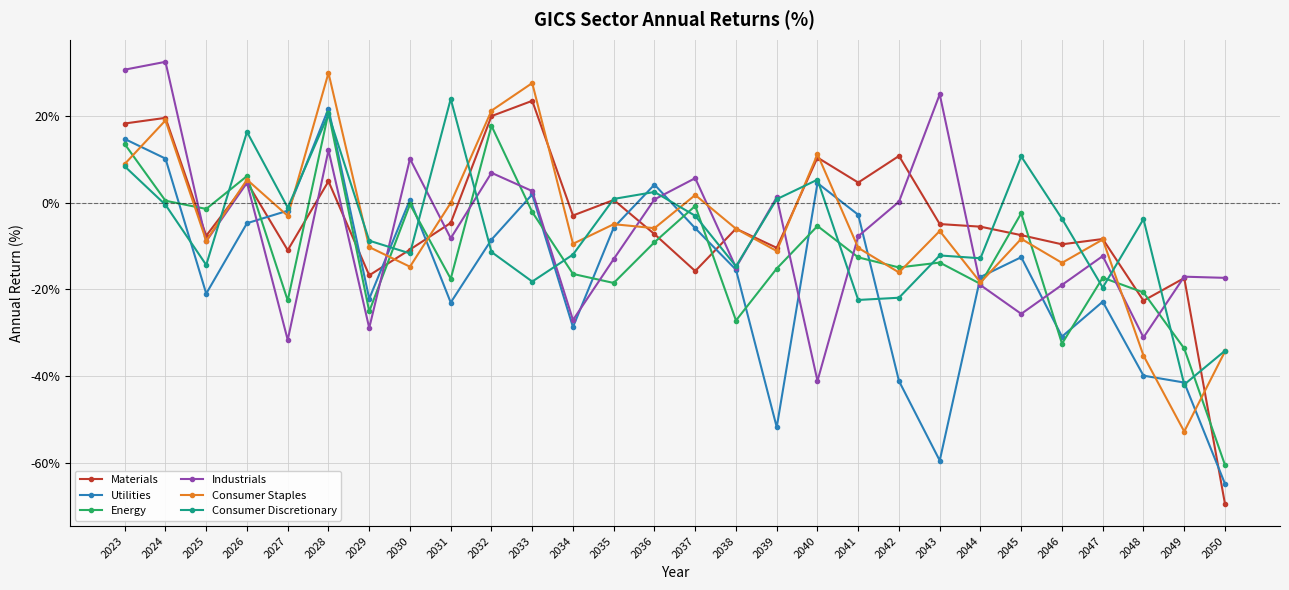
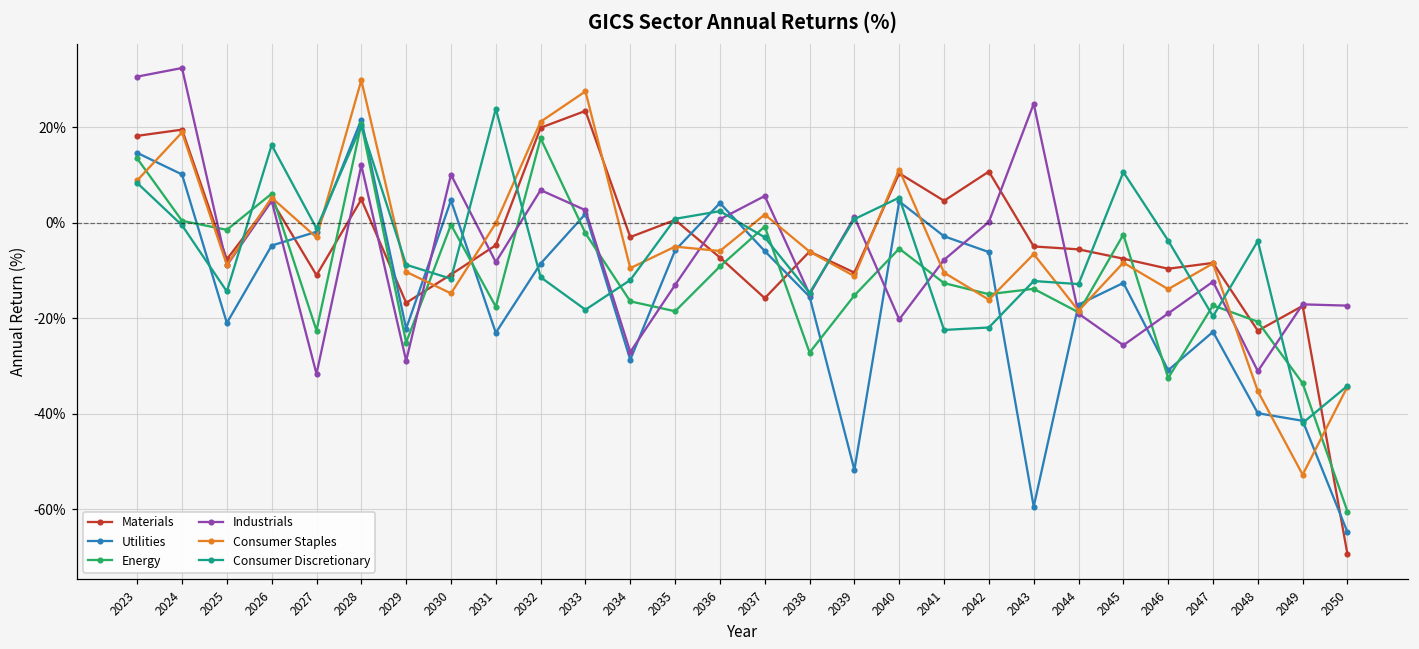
  {
    "Materials": {
      "2023": "18%",
      "2025": "-8%",
      "2027": "-11%",
      "2028": "5%",
      "2029": "-17%",
      "2030": "-11%",
      "2031": "-5%",
      "2032": "20%",
      "2033": "23%",
      "2034": "-3%",
      "2036": "-7%",
      "2037": "-16%",
      "2039": "-10%",
      "2040": "10%",
      "2041": "5%",
      "2042": "11%",
      "2043": "-5%",
      "2044": "-6%",
      "2045": "-7%",
      "2046": "-10%",
      "2048": "-23%",
      "2050": "-69%"
    },
    "Utilities": {
      "2023": "15%",
      "2024": "10%",
      "2025": "-21%",
      "2026": "-5%",
      "2027": "-2%",
      "2028": "22%",
      "2029": "-22%",
-     "2030": "1%",
+     "2030": "5%",
      "2031": "-23%",
      "2032": "-9%",
      "2033": "2%",
      "2034": "-29%",
      "2035": "-6%",
      "2036": "4%",
      "2037": "-6%",
      "2039": "-52%",
      "2040": "4%",
      "2041": "-3%",
-     "2042": "-41%",
+     "2042": "-6%",
      "2043": "-59%",
      "2044": "-17%",
      "2045": "-13%",
      "2046": "-31%",
      "2047": "-23%",
      "2048": "-40%",
      "2050": "-65%"
    },
    "Industrials": {
      "2023": "31%",
      "2024": "32%",
      "2027": "-32%",
      "2028": "12%",
      "2029": "-29%",
      "2030": "10%",
      "2031": "-8%",
      "2032": "7%",
      "2033": "3%",
      "2034": "-27%",
      "2035": "-13%",
      "2036": "1%",
      "2037": "6%",
-     "2040": "-41%",
+     "2040": "-20%",
      "2041": "-8%",
      "2042": "0%",
      "2043": "25%",
      "2045": "-26%",
      "2046": "-19%",
      "2047": "-12%",
      "2048": "-31%",
      "2050": "-17%"
    },
    "Consumer Staples": {
      "2026": "5%",
      "2027": "-3%",
      "2028": "30%",
      "2029": "-10%",
      "2030": "-15%",
      "2031": "0%",
      "2032": "21%",
      "2033": "28%",
      "2034": "-9%",
      "2035": "-5%",
      "2036": "-6%",
      "2037": "2%",
      "2039": "-11%",
      "2040": "11%",
      "2041": "-10%",
      "2042": "-16%",
      "2043": "-7%",
      "2045": "-8%",
      "2046": "-14%",
      "2048": "-35%",
      "2049": "-53%"
    }
  }
